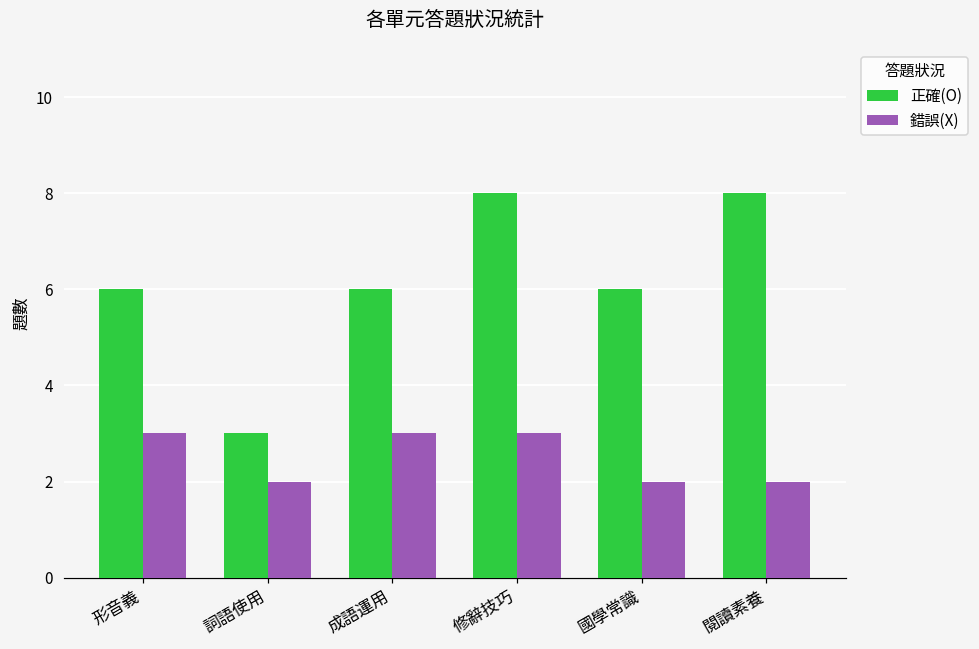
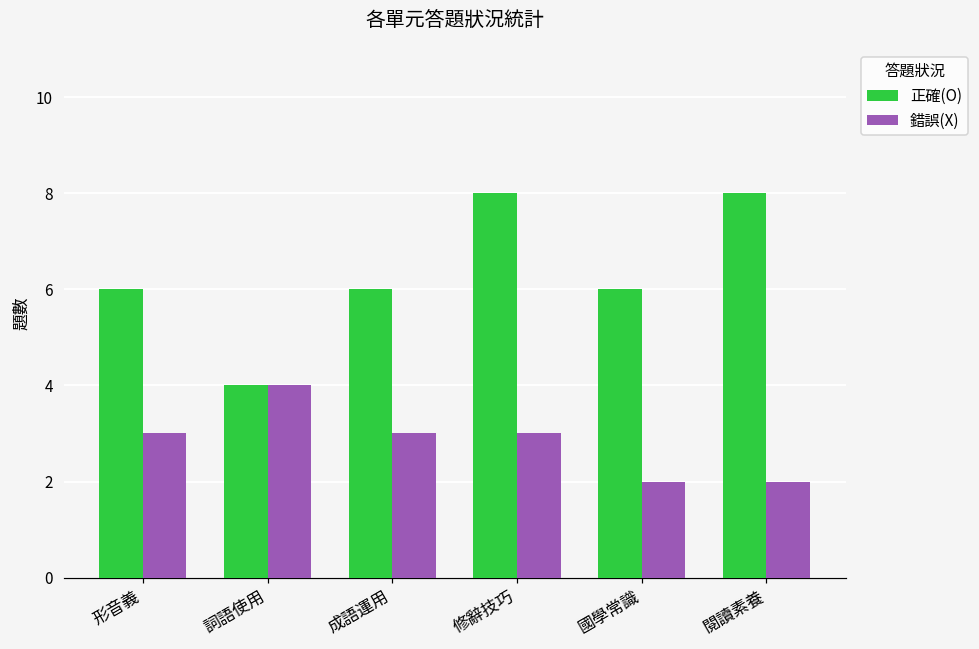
  {
    "正確(O)": {
      "形音義": 6,
-     "詞語使用": 3,
+     "詞語使用": 4,
      "成語運用": 6,
      "修辭技巧": 8,
      "國學常識": 6,
      "閱讀素養": 8
    },
    "錯誤(X)": {
      "形音義": 3,
-     "詞語使用": 2,
+     "詞語使用": 4,
      "成語運用": 3,
      "修辭技巧": 3,
      "國學常識": 2,
      "閱讀素養": 2
    }
  }
